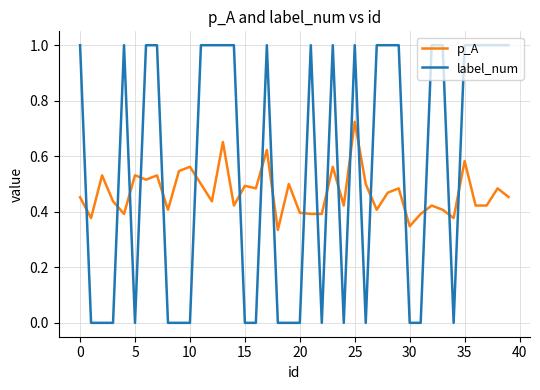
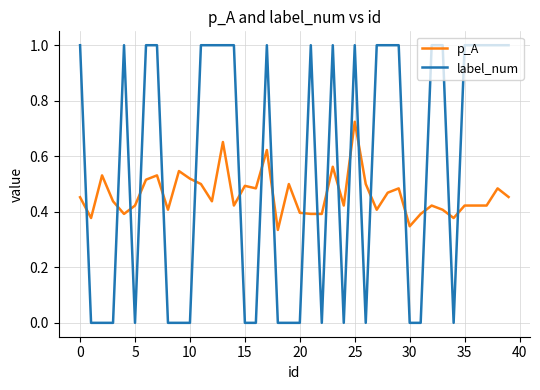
  {
    "p_A": {
      "0": 0.45,
-     "5": 0.53,
-     "10": 0.56,
+     "5": 0.42,
+     "10": 0.52,
      "15": 0.49,
      "20": 0.40,
      "25": 0.72,
      "30": 0.35,
-     "35": 0.58
+     "35": 0.42
    },
    "label_num": {
      "0": 1.00,
      "5": 0.00,
      "10": 0.00,
      "15": 0.00,
      "20": 0.00,
      "25": 1.00,
      "30": 0.00
    }
  }
